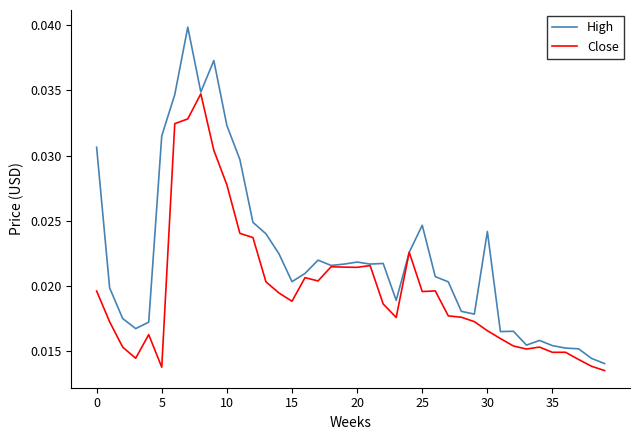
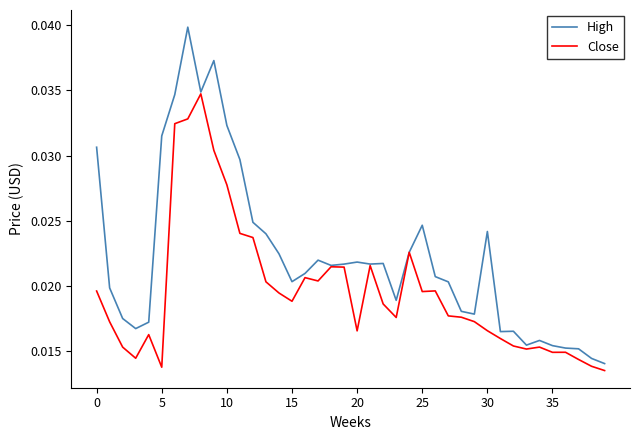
  {
    "High": {
      "0": 0.0306,
      "5": 0.0315,
      "10": 0.0323,
      "15": 0.0203,
      "20": 0.0218,
      "25": 0.0247,
      "30": 0.0242,
      "35": 0.0154
    },
    "Close": {
      "0": 0.0196,
      "5": 0.0138,
      "10": 0.0278,
      "15": 0.0188,
-     "20": 0.0214,
+     "20": 0.0165,
      "25": 0.0196,
      "30": 0.0166,
      "35": 0.0149
    }
  }
